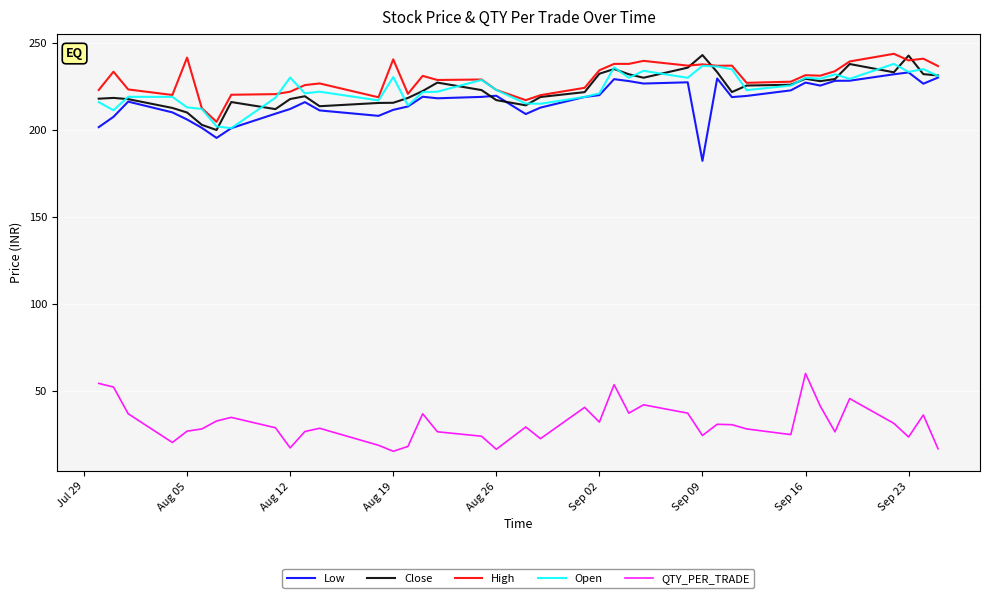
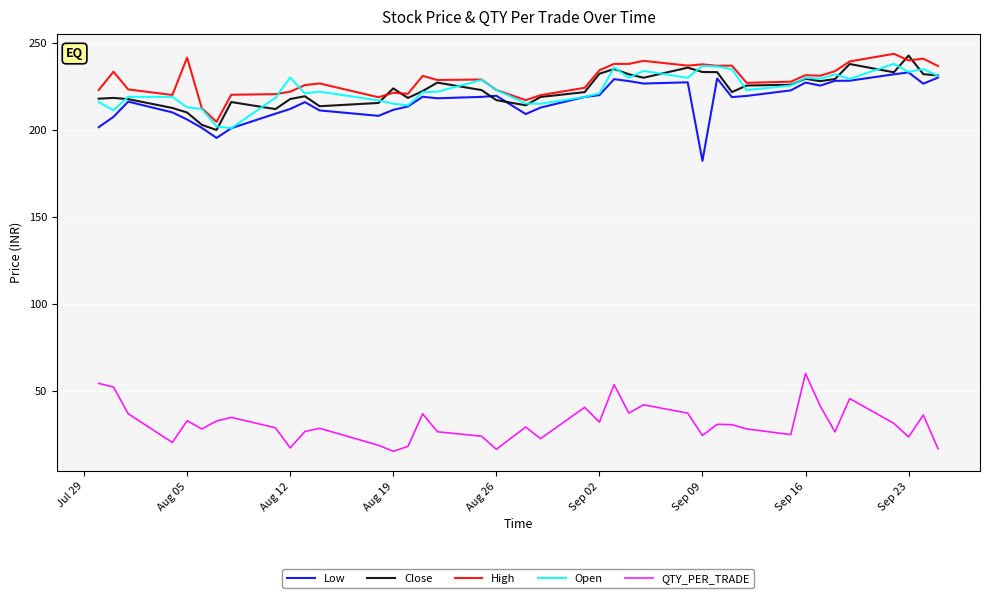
  {
    "Low": {
      "Aug 05": 206,
      "Aug 12": 212,
      "Aug 19": 212,
      "Aug 26": 220,
      "Sep 09": 182,
      "Sep 16": 227
    },
    "Close": {
      "Aug 05": 210,
      "Aug 12": 218,
-     "Aug 19": 216,
+     "Aug 19": 224,
      "Aug 26": 217,
      "Sep 02": 232,
-     "Sep 09": 243,
+     "Sep 09": 233,
      "Sep 23": 243
    },
    "High": {
      "Aug 05": 242,
      "Aug 12": 222,
-     "Aug 19": 241,
+     "Aug 19": 221,
      "Sep 02": 234,
      "Sep 16": 232,
      "Sep 23": 240
    },
    "Open": {
      "Aug 05": 213,
      "Aug 12": 230,
-     "Aug 19": 230
+     "Aug 19": 215
    },
    "QTY_PER_TRADE": {
-     "Aug 05": 27,
+     "Aug 05": 33,
      "Aug 12": 17,
      "Aug 19": 15,
      "Aug 26": 16,
      "Sep 02": 32,
      "Sep 09": 24,
      "Sep 16": 60,
      "Sep 23": 23
    }
  }
